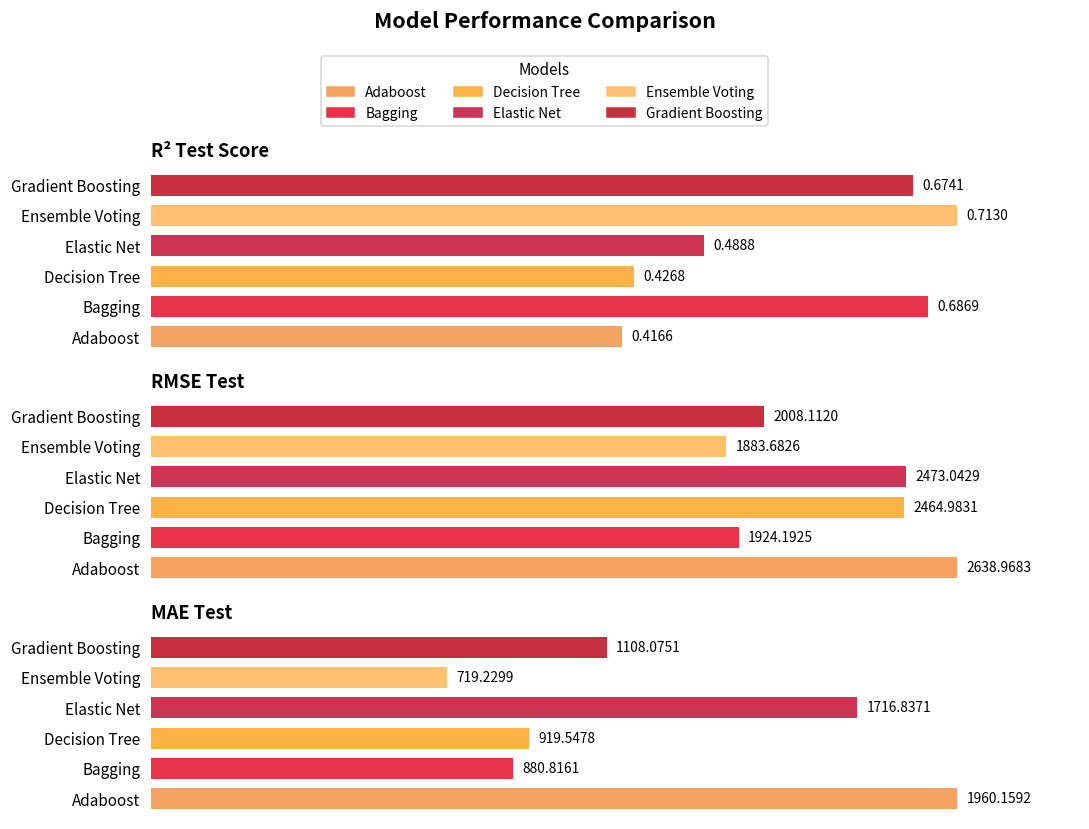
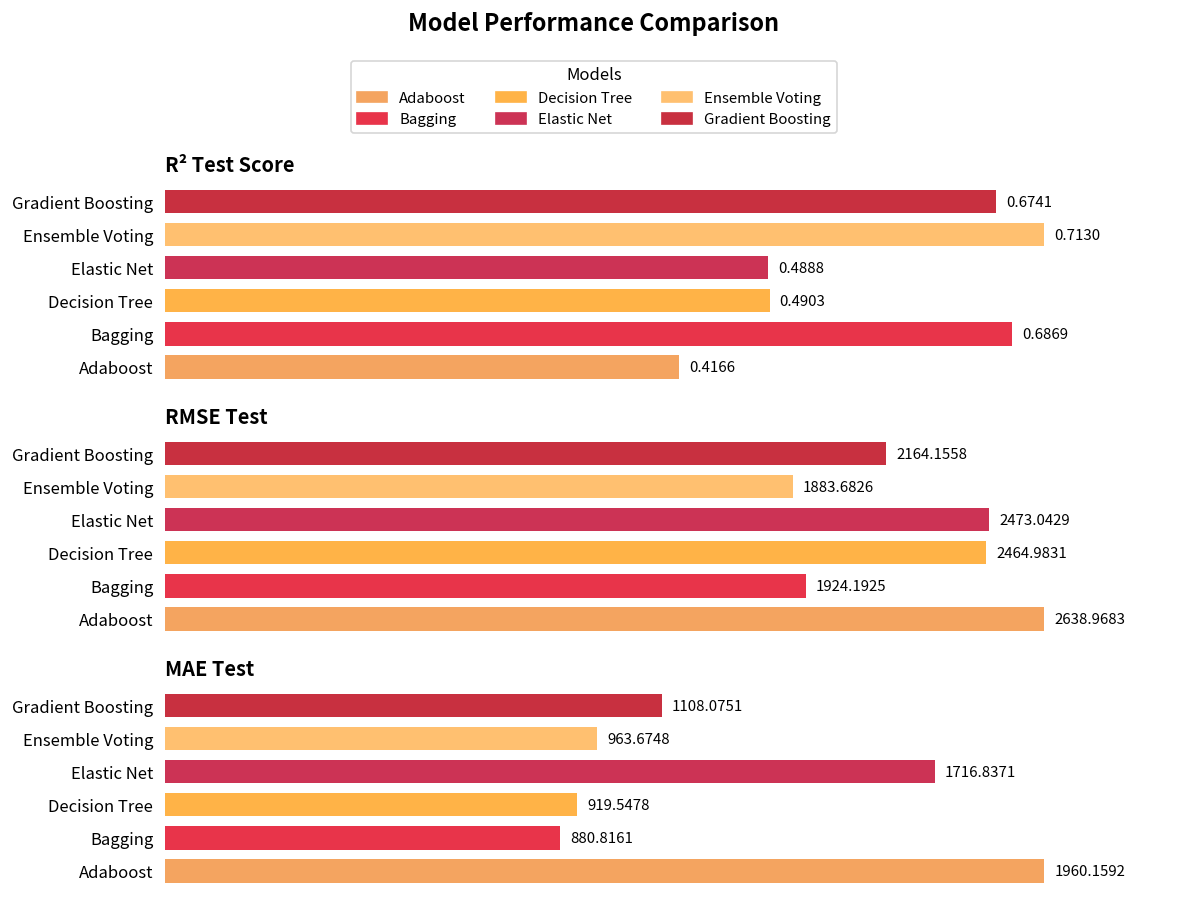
  {
    "R² Test Score": {
      "Gradient Boosting": 0.6741,
      "Ensemble Voting": 0.7130,
      "Elastic Net": 0.4888,
-     "Decision Tree": 0.4268,
+     "Decision Tree": 0.4903,
      "Bagging": 0.6869,
      "Adaboost": 0.4166
    },
    "RMSE Test": {
-     "Gradient Boosting": 2008.1120,
+     "Gradient Boosting": 2164.1558,
      "Ensemble Voting": 1883.6826,
      "Elastic Net": 2473.0429,
      "Decision Tree": 2464.9831,
      "Bagging": 1924.1925,
      "Adaboost": 2638.9683
    },
    "MAE Test": {
      "Gradient Boosting": 1108.0751,
-     "Ensemble Voting": 719.2299,
+     "Ensemble Voting": 963.6748,
      "Elastic Net": 1716.8371,
      "Decision Tree": 919.5478,
      "Bagging": 880.8161,
      "Adaboost": 1960.1592
    }
  }
